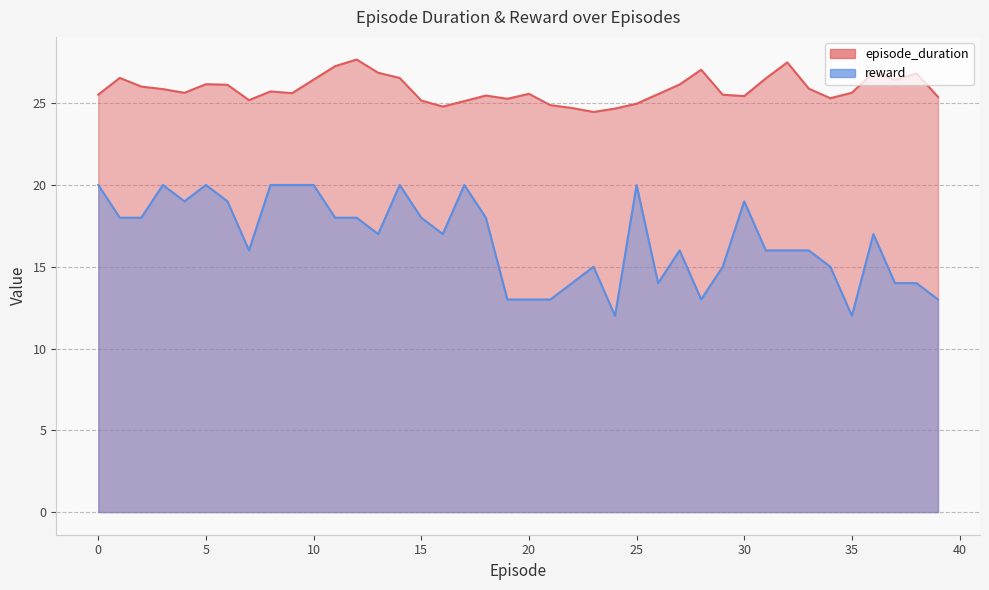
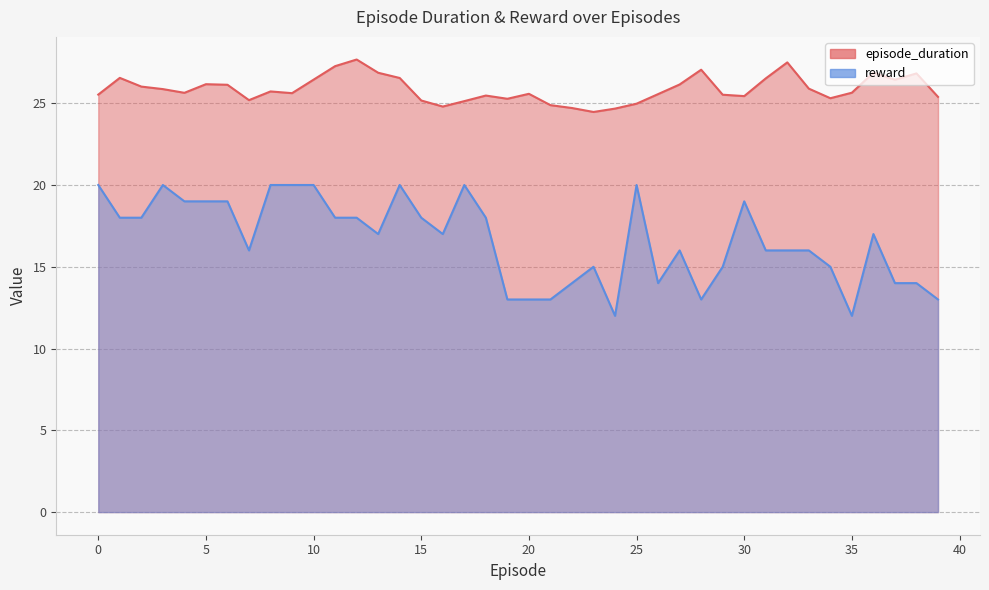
  {
    "episode_duration": {
      "0": 25.5,
      "5": 26.2,
      "10": 26.4,
      "15": 25.2,
      "20": 25.6,
      "25": 25,
      "30": 25.4,
      "35": 25.6
    },
    "reward": {
      "0": 20,
-     "5": 20,
+     "5": 19,
      "10": 20,
      "15": 18,
      "20": 13,
      "25": 20,
      "30": 19,
      "35": 12
    }
  }
